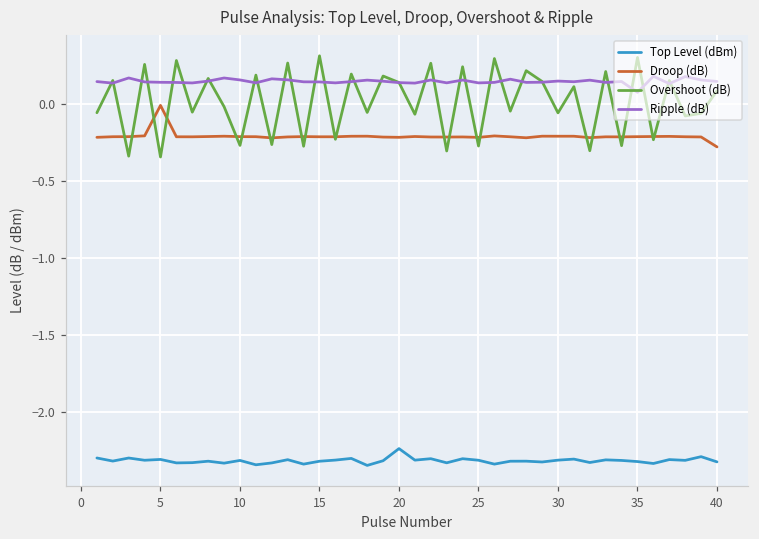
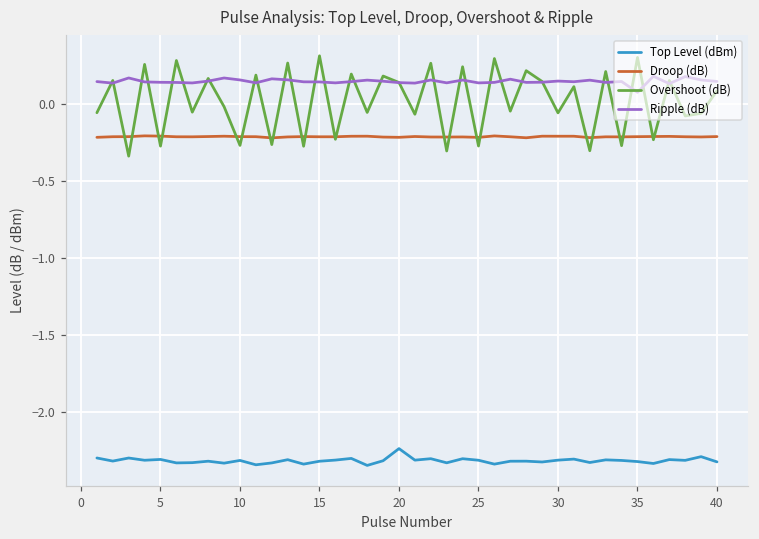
  {
    "Top Level (dBm)": {
      "5": -2.31,
      "10": -2.31,
      "15": -2.32,
      "20": -2.24,
      "25": -2.31,
      "30": -2.31,
      "35": -2.32,
      "40": -2.32
    },
    "Droop (dB)": {
-     "5": -0.01,
+     "5": -0.21,
      "10": -0.21,
      "15": -0.21,
      "20": -0.22,
      "25": -0.22,
      "30": -0.21,
      "35": -0.21,
-     "40": -0.28
+     "40": -0.21
    },
    "Overshoot (dB)": {
-     "5": -0.34,
+     "5": -0.27,
      "10": -0.27,
      "15": 0.31,
      "25": -0.27,
      "30": -0.06
    },
    "Ripple (dB)": {
      "5": 0.14,
      "10": 0.16,
      "15": 0.14,
      "25": 0.14,
      "30": 0.15
    }
  }
